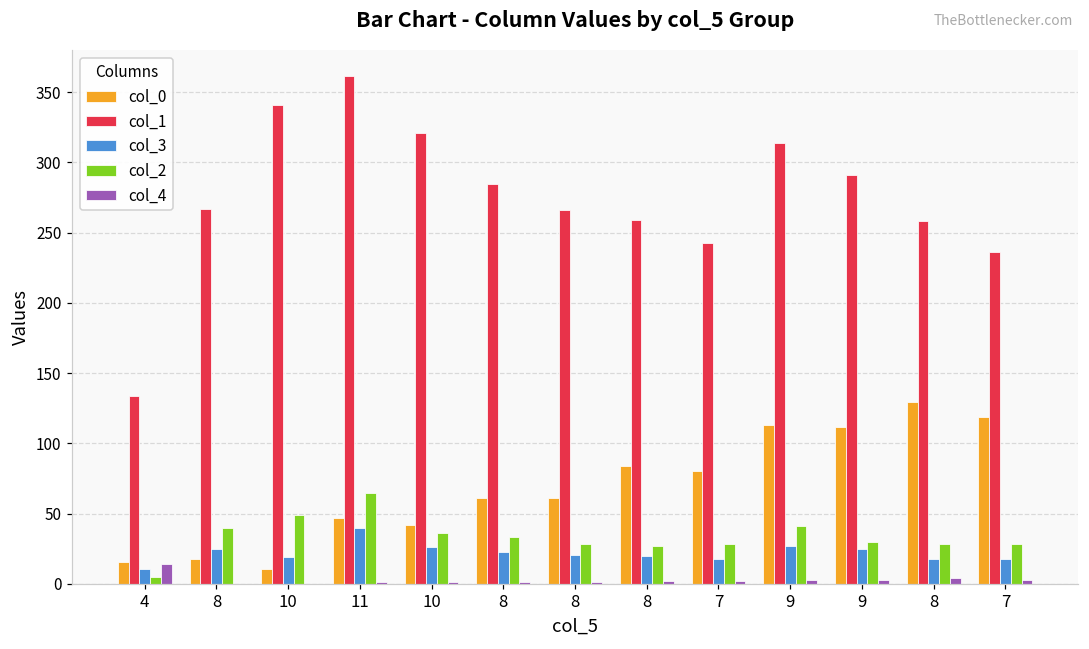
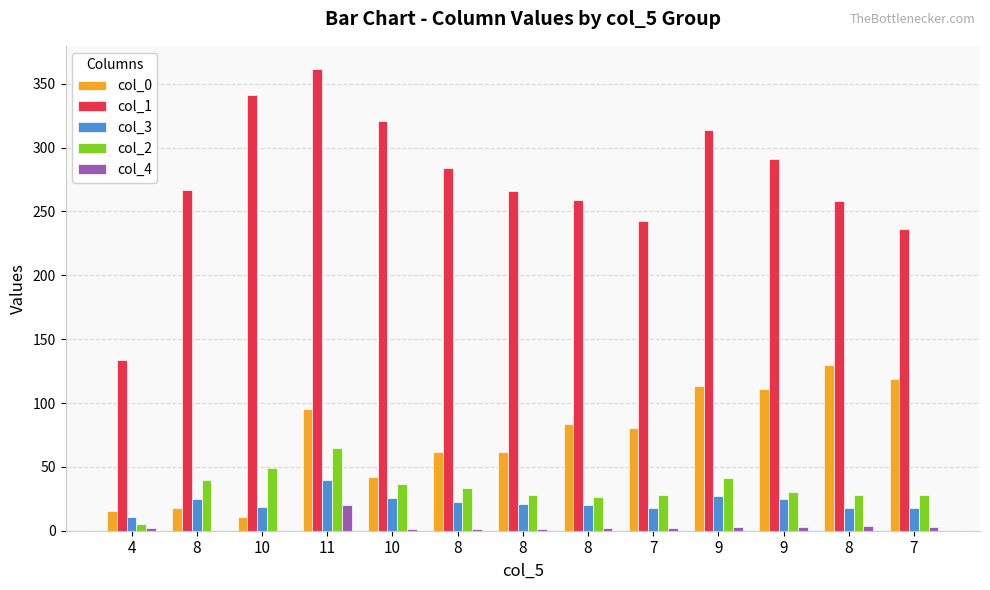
  {
    "col_0": {
      "4": 16,
-     "11": 47
+     "11": 95
    },
    "col_1": {
      "4": 134,
      "11": 362
    },
    "col_3": {
      "4": 10,
      "11": 40
    },
    "col_2": {
      "4": 5,
      "11": 65
    },
    "col_4": {
-     "4": 14,
-     "11": 1
+     "4": 2,
+     "11": 20
    }
  }
